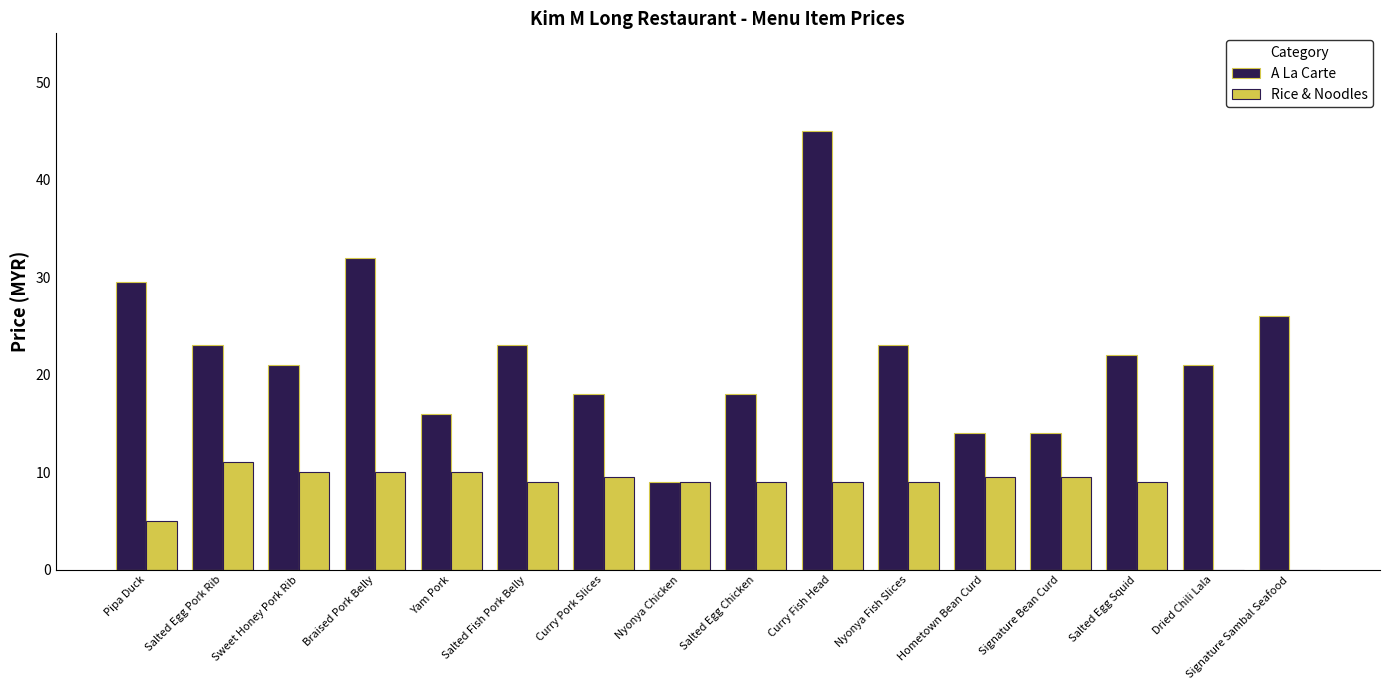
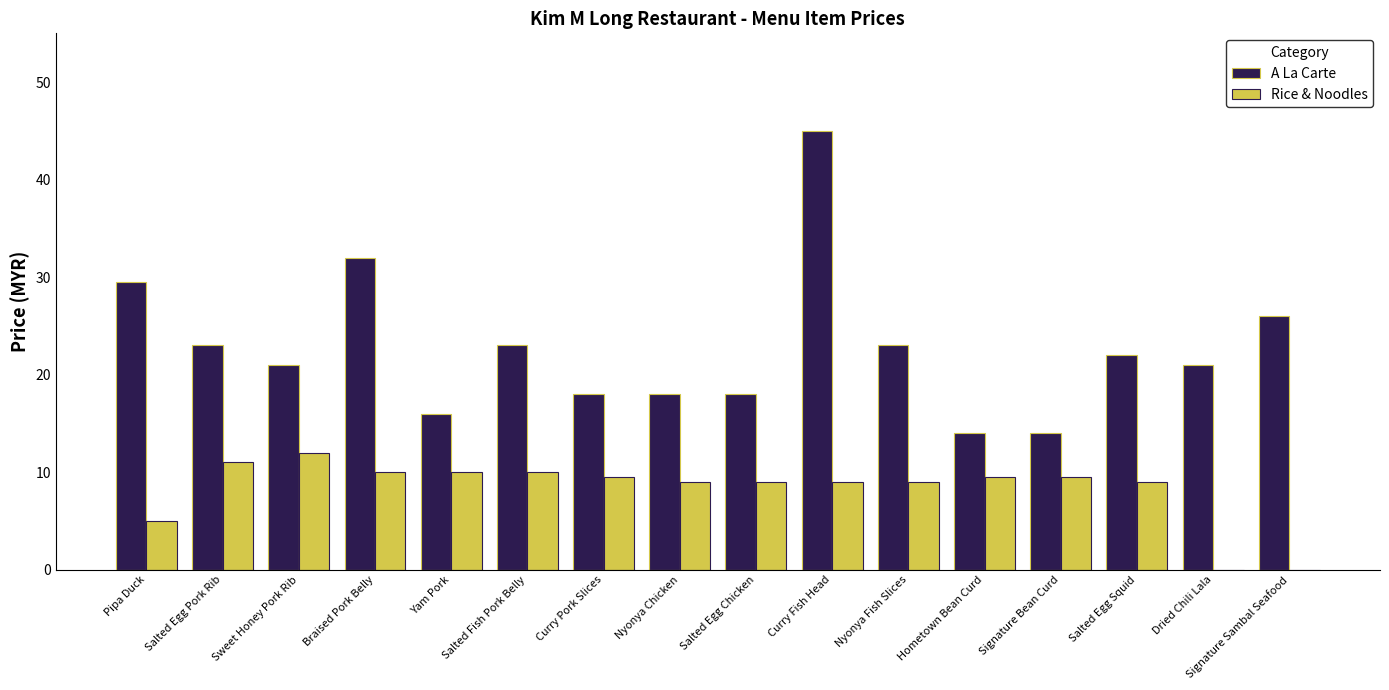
  {
    "A La Carte": {
      "Pipa Duck": 30,
      "Salted Egg Pork Rib": 23,
      "Sweet Honey Pork Rib": 21,
      "Braised Pork Belly": 32,
      "Yam Pork": 16,
      "Salted Fish Pork Belly": 23,
      "Curry Pork Slices": 18,
-     "Nyonya Chicken": 9,
+     "Nyonya Chicken": 18,
      "Salted Egg Chicken": 18,
      "Curry Fish Head": 45,
      "Nyonya Fish Slices": 23,
      "Hometown Bean Curd": 14,
      "Signature Bean Curd": 14,
      "Salted Egg Squid": 22,
      "Dried Chili Lala": 21,
      "Signature Sambal Seafood": 26
    },
    "Rice & Noodles": {
      "Pipa Duck": 5,
      "Salted Egg Pork Rib": 11,
-     "Sweet Honey Pork Rib": 10,
+     "Sweet Honey Pork Rib": 12,
      "Braised Pork Belly": 10,
      "Yam Pork": 10,
-     "Salted Fish Pork Belly": 9,
+     "Salted Fish Pork Belly": 10,
      "Curry Pork Slices": 10,
      "Nyonya Chicken": 9,
      "Salted Egg Chicken": 9,
      "Curry Fish Head": 9,
      "Nyonya Fish Slices": 9,
      "Hometown Bean Curd": 10,
      "Signature Bean Curd": 10,
      "Salted Egg Squid": 9,
      "Dried Chili Lala": 0,
      "Signature Sambal Seafood": 0
    }
  }
